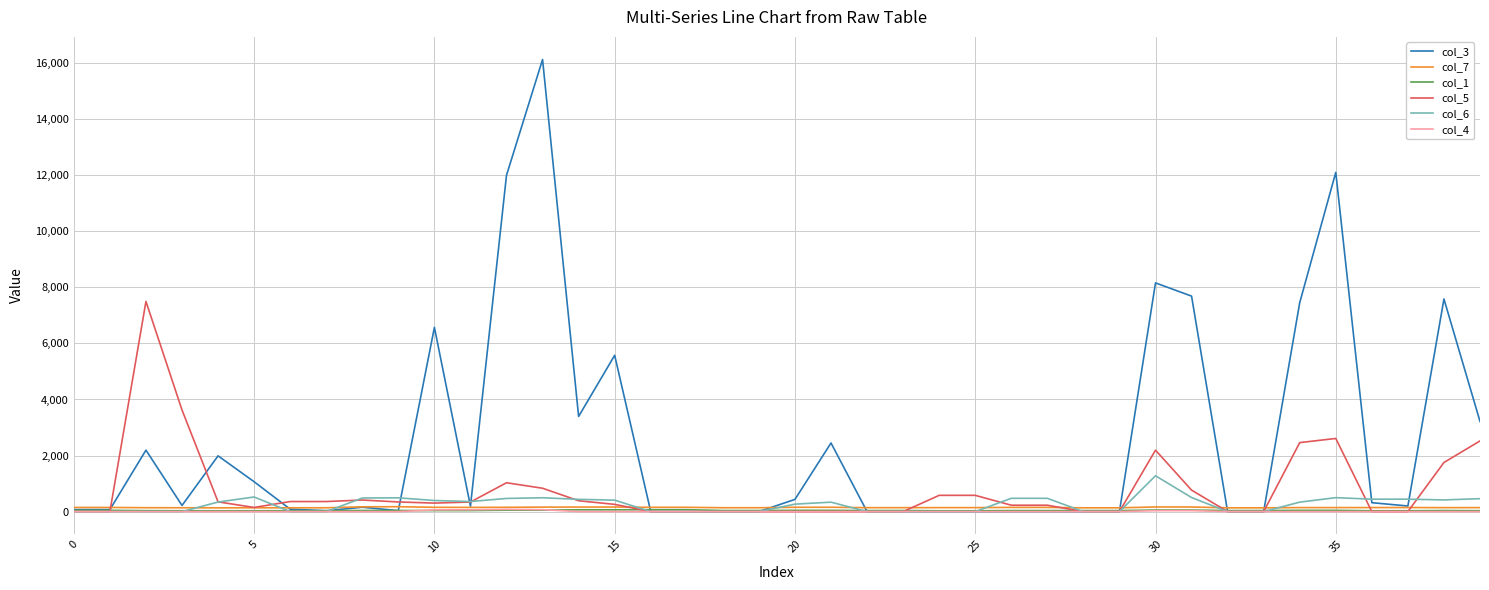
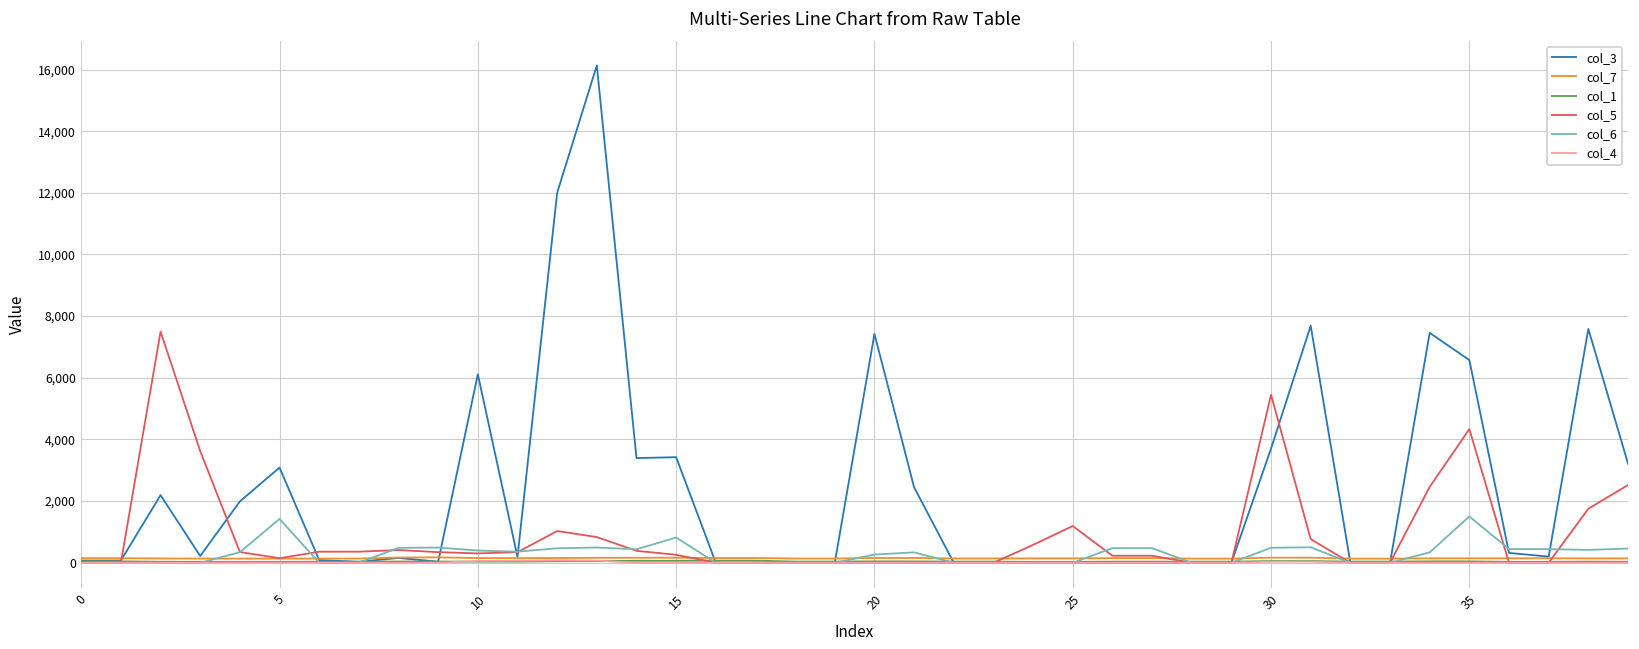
  {
    "col_3": {
-     "5": "1,100",
-     "10": "6,600",
-     "15": "5,600",
-     "20": "400",
-     "30": "8,200",
-     "35": "12,100"
+     "5": "3,100",
+     "10": "6,100",
+     "15": "3,400",
+     "20": "7,400",
+     "30": "3,700",
+     "35": "6,600"
    },
    "col_7": {
      "10": "200",
      "15": "200",
      "20": "200",
      "25": "100",
      "30": "200",
      "35": "100"
    },
    "col_5": {
      "10": "300",
      "15": "300",
-     "25": "600",
-     "30": "2,200",
-     "35": "2,600"
+     "25": "1,200",
+     "30": "5,400",
+     "35": "4,300"
    },
    "col_6": {
-     "5": "500",
+     "5": "1,400",
      "10": "400",
-     "15": "400",
+     "15": "800",
      "20": "300",
-     "30": "1,300",
-     "35": "500"
+     "30": "500",
+     "35": "1,500"
    }
  }
